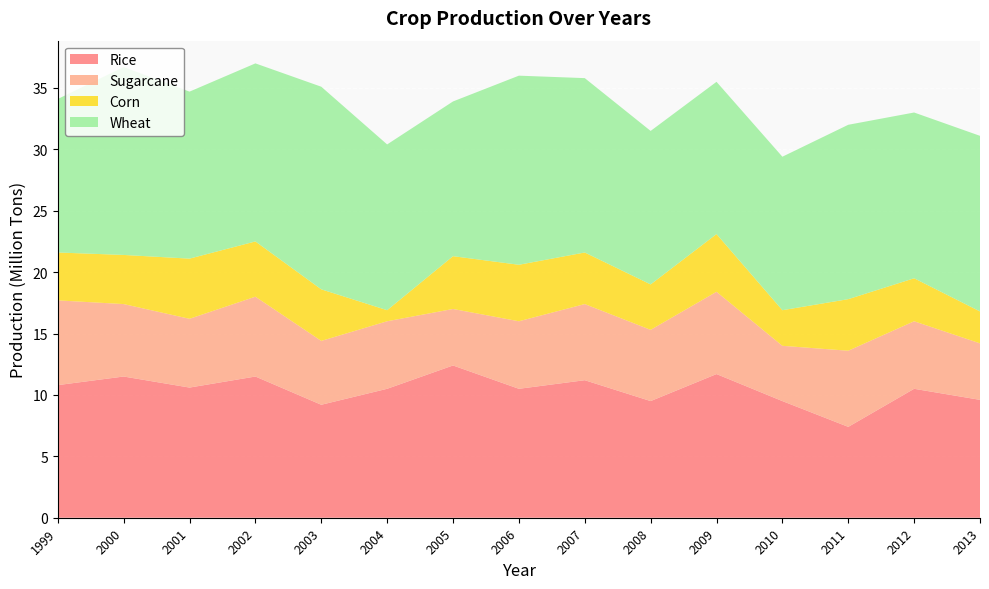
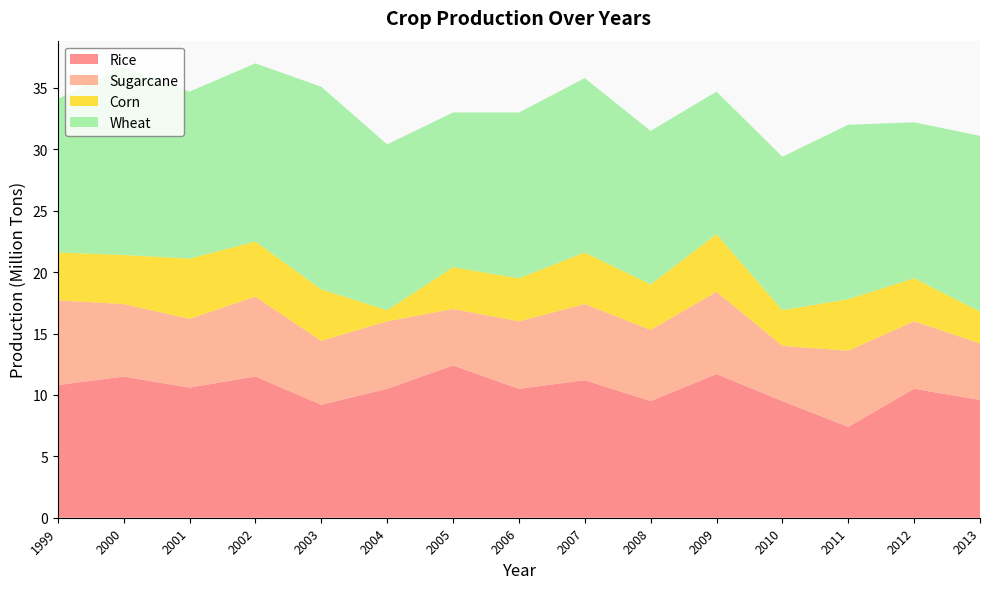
  {
    "Corn": {
      "1999": 3.9,
      "2000": 4.0,
      "2001": 4.9,
      "2002": 4.5,
      "2003": 4.2,
      "2004": 0.9,
-     "2005": 4.3,
-     "2006": 4.6,
+     "2005": 3.4,
+     "2006": 3.5,
      "2007": 4.2,
      "2008": 3.7,
      "2009": 4.7,
      "2010": 2.9,
      "2011": 4.2,
      "2012": 3.5,
      "2013": 2.6
    },
    "Wheat": {
      "1999": 12.5,
      "2001": 13.6,
      "2002": 14.5,
      "2003": 16.5,
      "2004": 13.5,
      "2005": 12.6,
-     "2006": 15.4,
+     "2006": 13.5,
      "2007": 14.2,
      "2008": 12.5,
-     "2009": 12.4,
+     "2009": 11.6,
      "2010": 12.5,
      "2011": 14.2,
-     "2012": 13.5,
+     "2012": 12.7,
      "2013": 14.3
    }
  }
